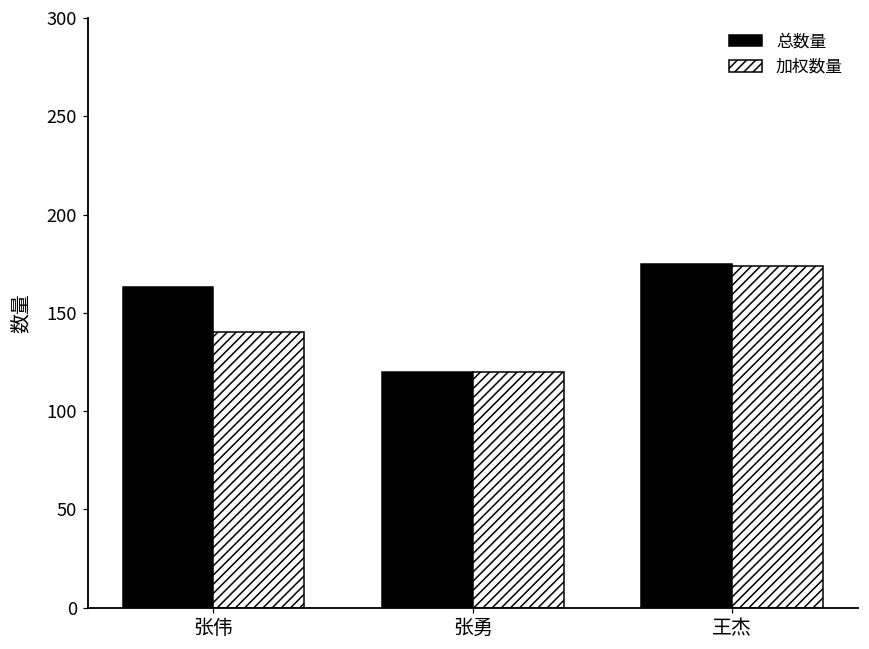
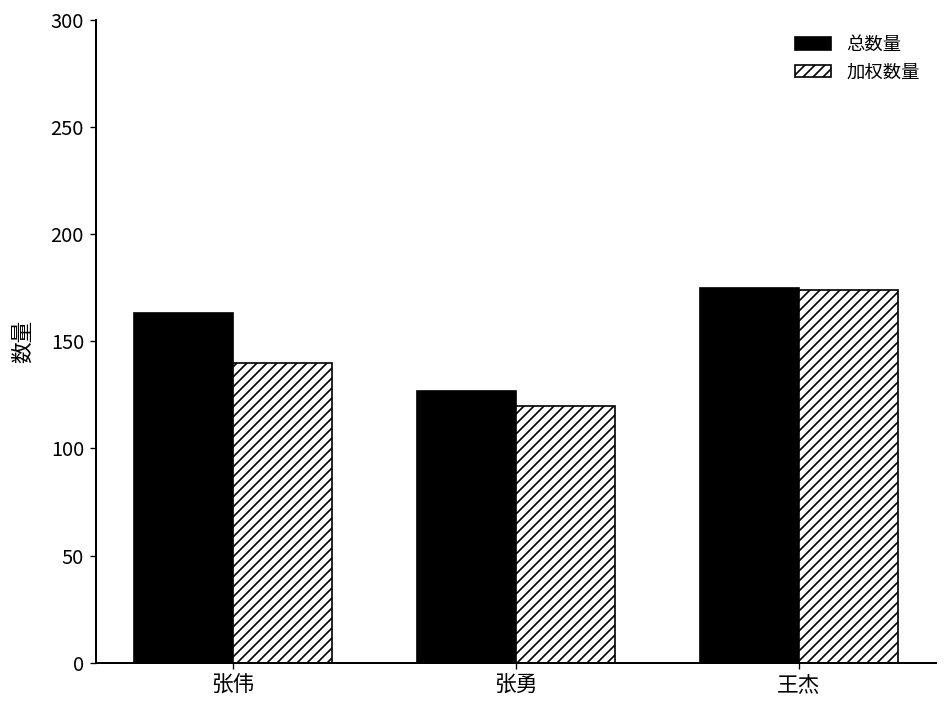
  {
    "总数量": {
      "张伟": 163,
-     "张勇": 120,
+     "张勇": 127,
      "王杰": 175
    },
    "加权数量": {
      "张伟": 140,
      "张勇": 120,
      "王杰": 174
    }
  }
